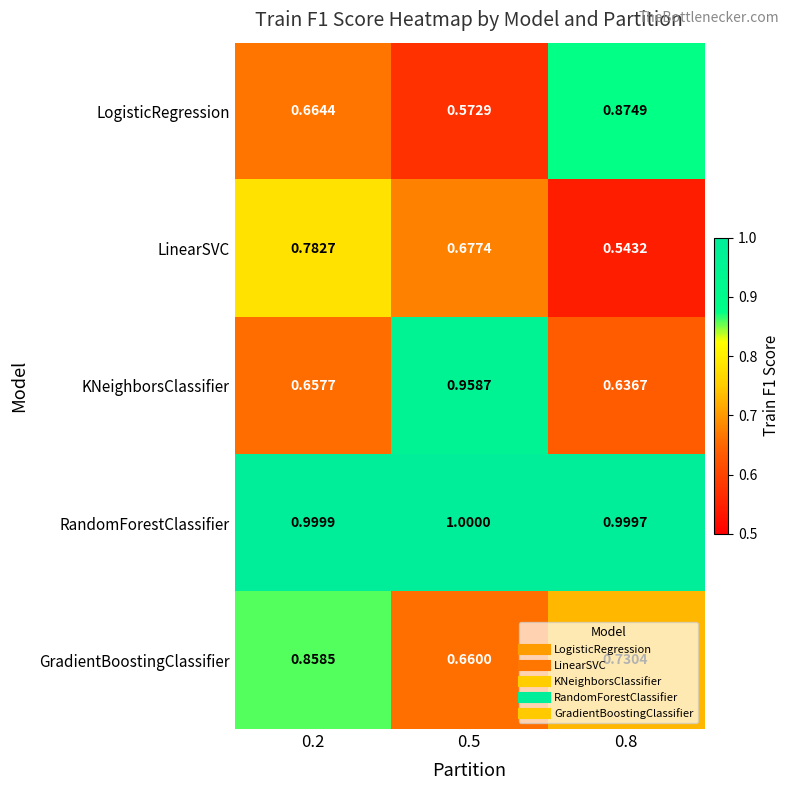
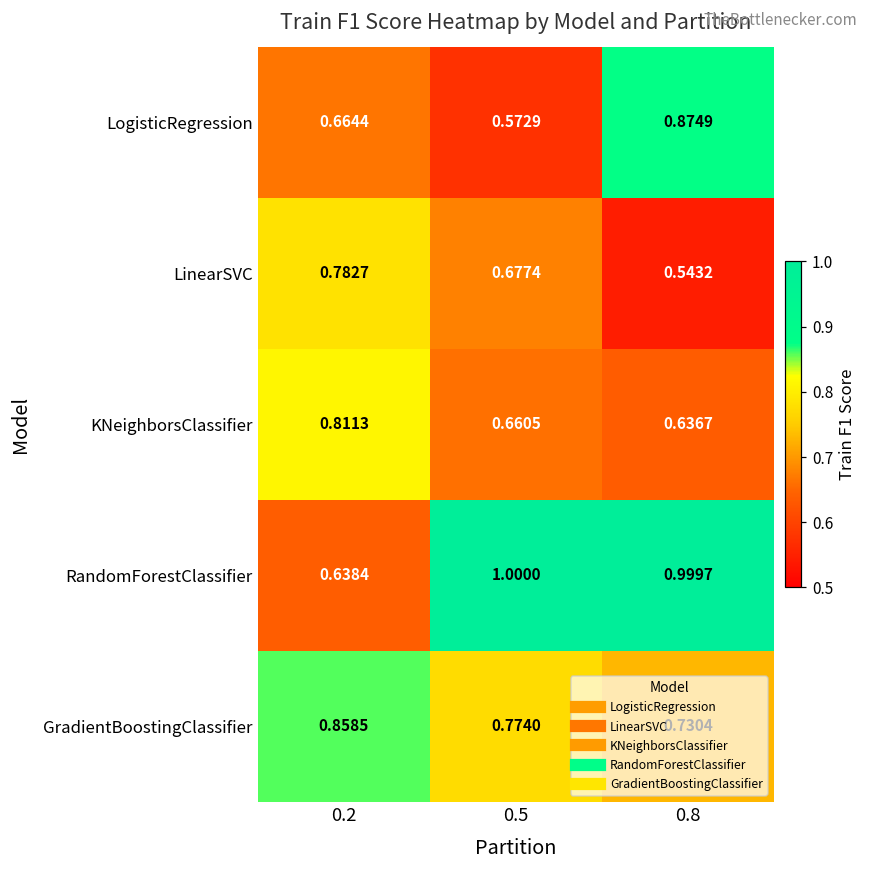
  {
    "LogisticRegression": {
      "0.2": 0.6644,
      "0.5": 0.5729,
      "0.8": 0.8749
    },
    "LinearSVC": {
      "0.2": 0.7827,
      "0.5": 0.6774,
      "0.8": 0.5432
    },
    "KNeighborsClassifier": {
-     "0.2": 0.6577,
-     "0.5": 0.9587,
+     "0.2": 0.8113,
+     "0.5": 0.6605,
      "0.8": 0.6367
    },
    "RandomForestClassifier": {
-     "0.2": 0.9999,
+     "0.2": 0.6384,
      "0.5": 1.0000,
      "0.8": 0.9997
    },
    "GradientBoostingClassifier": {
      "0.2": 0.8585,
-     "0.5": 0.6600
+     "0.5": 0.7740
    }
  }
